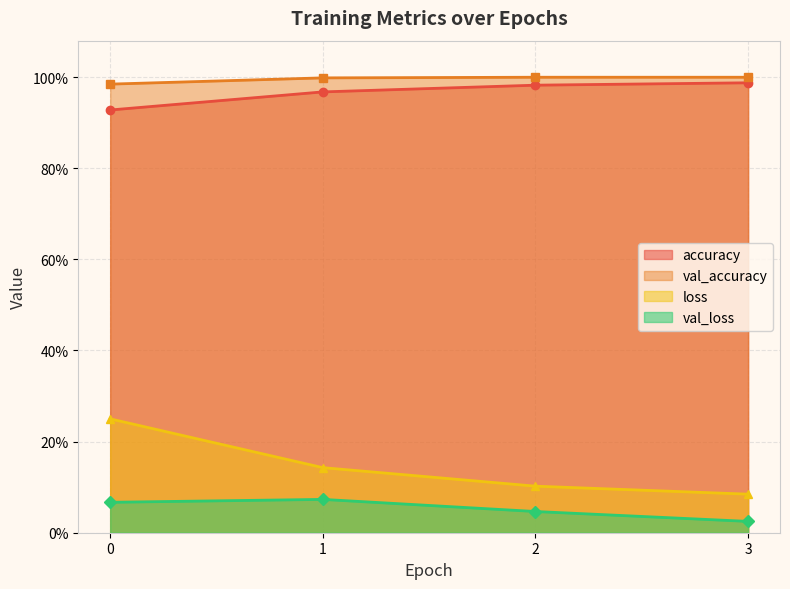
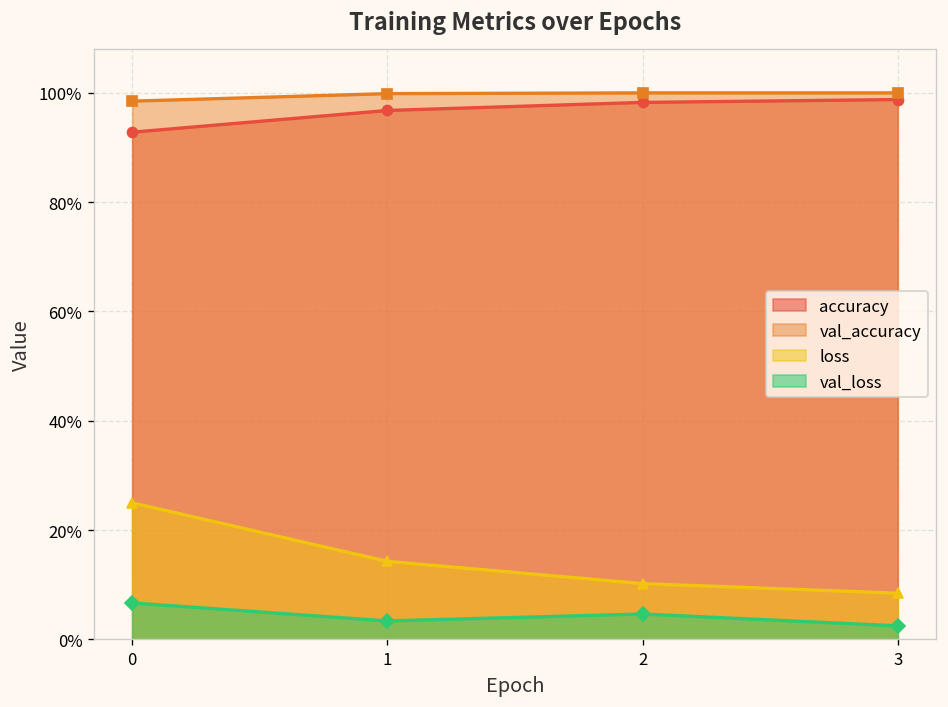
  {
    "val_loss": {
      "0": "7%",
-     "1": "7%",
+     "1": "3%",
      "2": "5%",
      "3": "2%"
    }
  }
